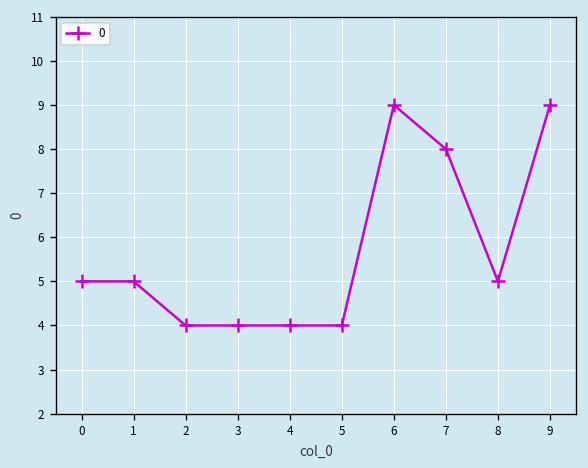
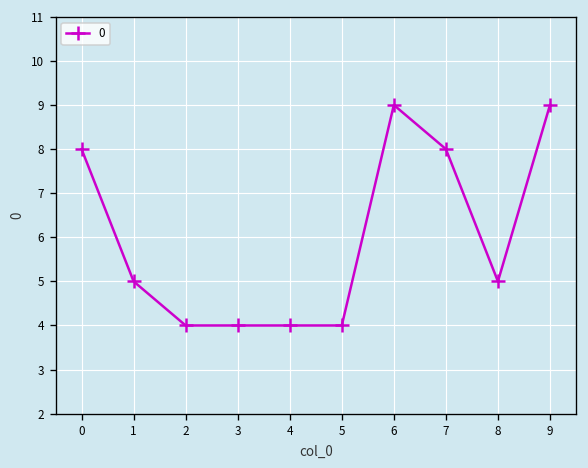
  {
-   "0": 5,
+   "0": 8,
    "1": 5,
    "2": 4,
    "3": 4,
    "4": 4,
    "5": 4,
    "6": 9,
    "7": 8,
    "8": 5,
    "9": 9
  }
